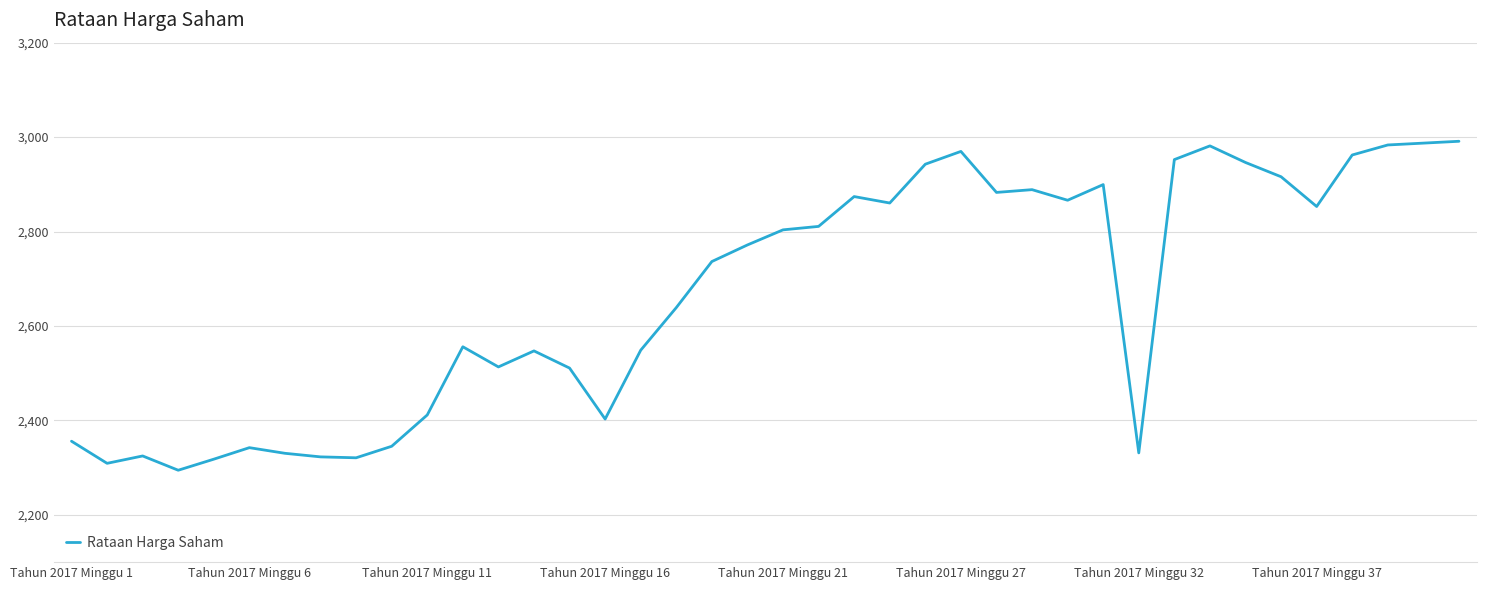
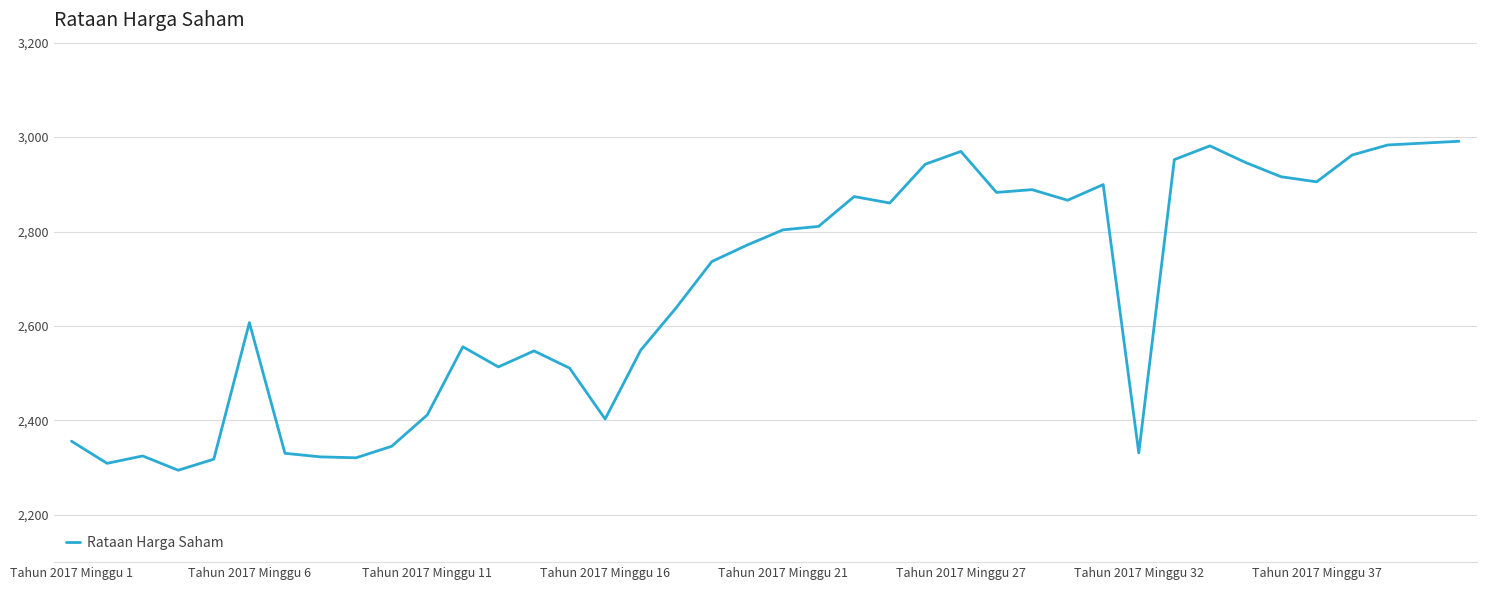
  {
    "Tahun 2017 Minggu 1": "2,360",
-   "Tahun 2017 Minggu 6": "2,340",
+   "Tahun 2017 Minggu 6": "2,610",
    "Tahun 2017 Minggu 11": "2,410",
    "Tahun 2017 Minggu 16": "2,400",
    "Tahun 2017 Minggu 21": "2,800",
    "Tahun 2017 Minggu 27": "2,970",
    "Tahun 2017 Minggu 32": "2,330",
-   "Tahun 2017 Minggu 37": "2,850"
+   "Tahun 2017 Minggu 37": "2,910"
  }
